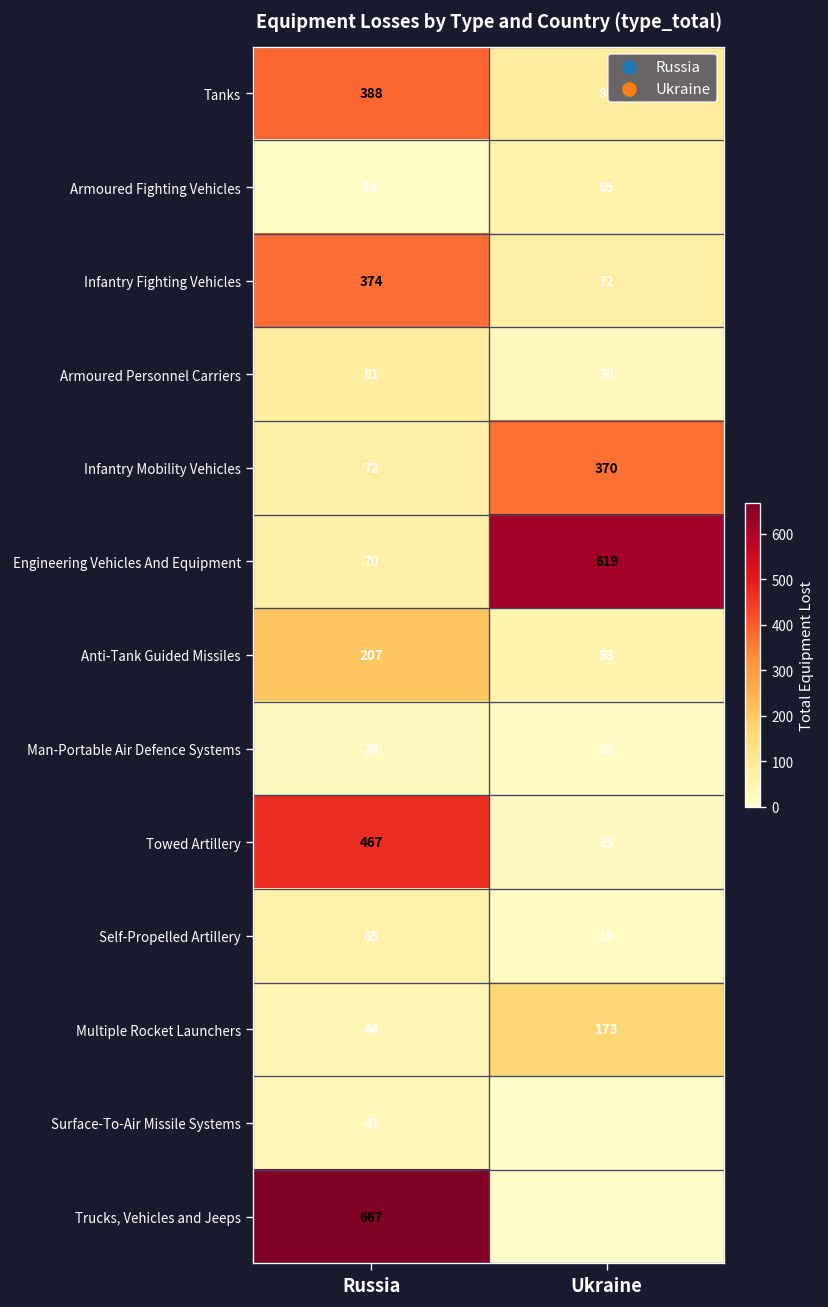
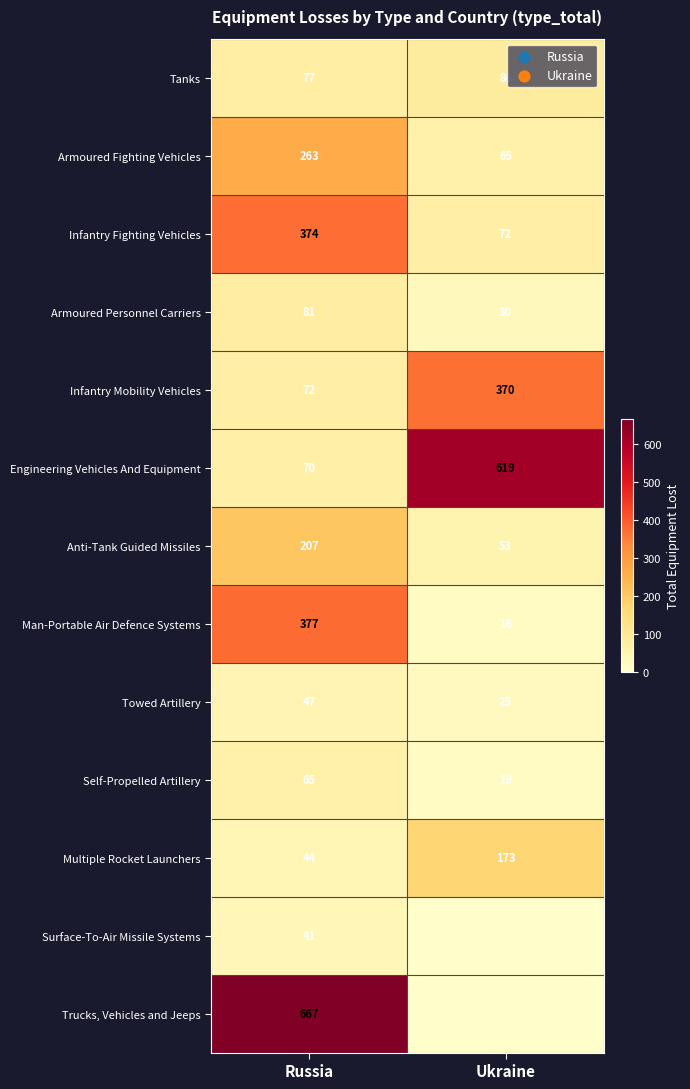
  {
    "Tanks": {
-     "Russia": 388
+     "Russia": 77
    },
    "Armoured Fighting Vehicles": {
-     "Russia": 14,
+     "Russia": 263,
      "Ukraine": 65
    },
    "Infantry Fighting Vehicles": {
      "Russia": 374,
      "Ukraine": 72
    },
    "Armoured Personnel Carriers": {
      "Russia": 81,
      "Ukraine": 30
    },
    "Infantry Mobility Vehicles": {
      "Russia": 72,
      "Ukraine": 370
    },
    "Engineering Vehicles And Equipment": {
      "Russia": 70,
      "Ukraine": 619
    },
    "Anti-Tank Guided Missiles": {
      "Russia": 207,
      "Ukraine": 53
    },
    "Man-Portable Air Defence Systems": {
-     "Russia": 24,
+     "Russia": 377,
      "Ukraine": 16
    },
    "Towed Artillery": {
-     "Russia": 467,
+     "Russia": 47,
      "Ukraine": 25
    },
    "Self-Propelled Artillery": {
      "Russia": 65,
      "Ukraine": 19
    },
    "Multiple Rocket Launchers": {
      "Russia": 44,
      "Ukraine": 173
    },
    "Surface-To-Air Missile Systems": {
      "Russia": 41
    },
    "Trucks, Vehicles and Jeeps": {
      "Russia": 667
    }
  }
